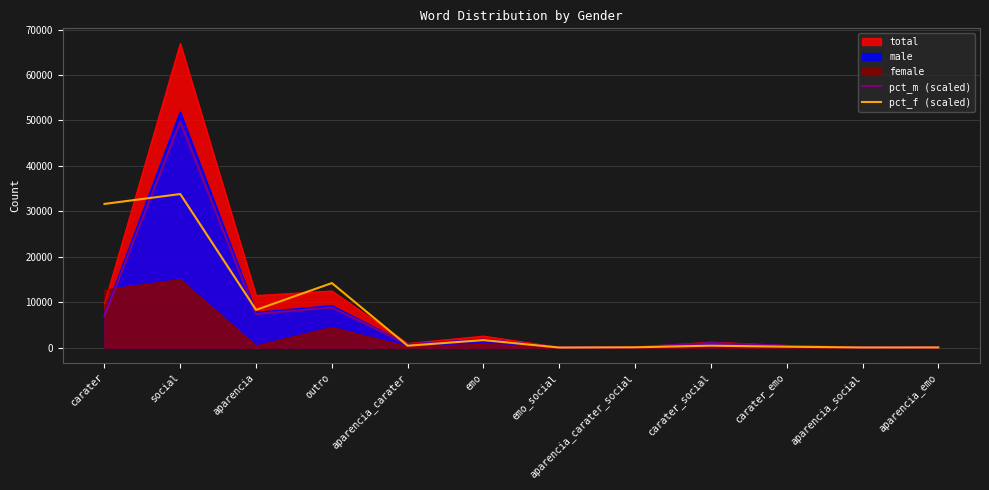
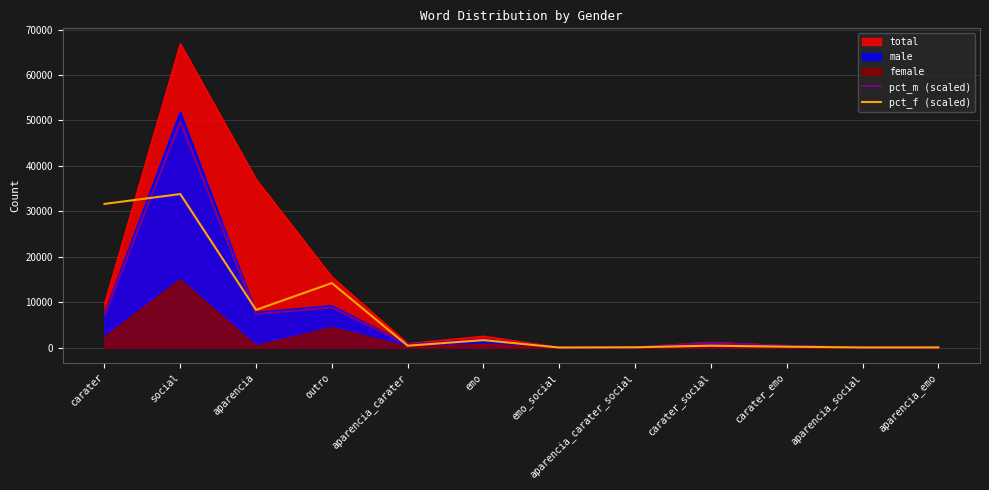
  {
    "total": {
      "carater": 10000,
      "social": 67000,
-     "aparencia": 11000,
-     "outro": 12000,
+     "aparencia": 37000,
+     "outro": 16000,
      "emo": 3000
    },
    "male": {
      "social": 52000
    },
    "female": {
-     "carater": 13000,
+     "carater": 2000,
      "social": 15000,
      "aparencia": 0,
      "outro": 4000,
      "emo": 1000
    },
    "pct_m (scaled)": {
      "social": 50000
    },
    "pct_f (scaled)": {
      "carater": 32000,
      "social": 34000,
      "aparencia": 8000,
      "outro": 14000
    }
  }
